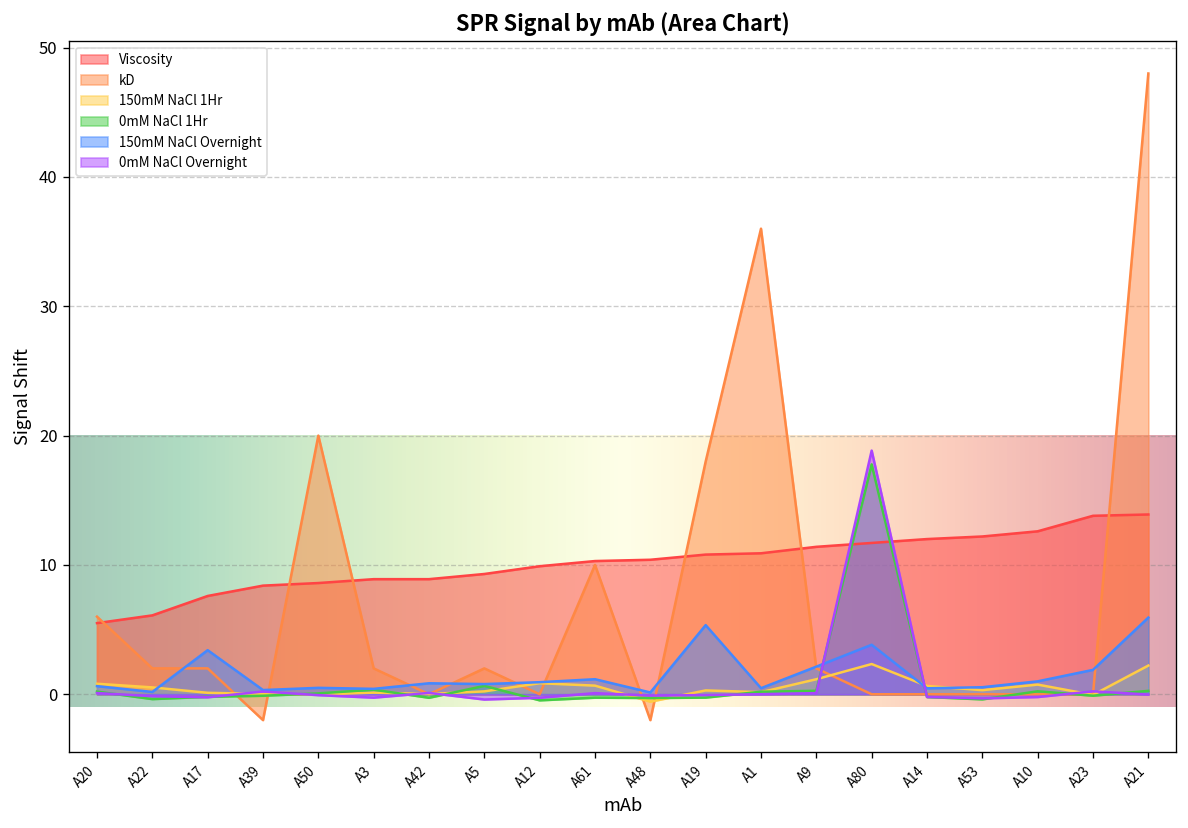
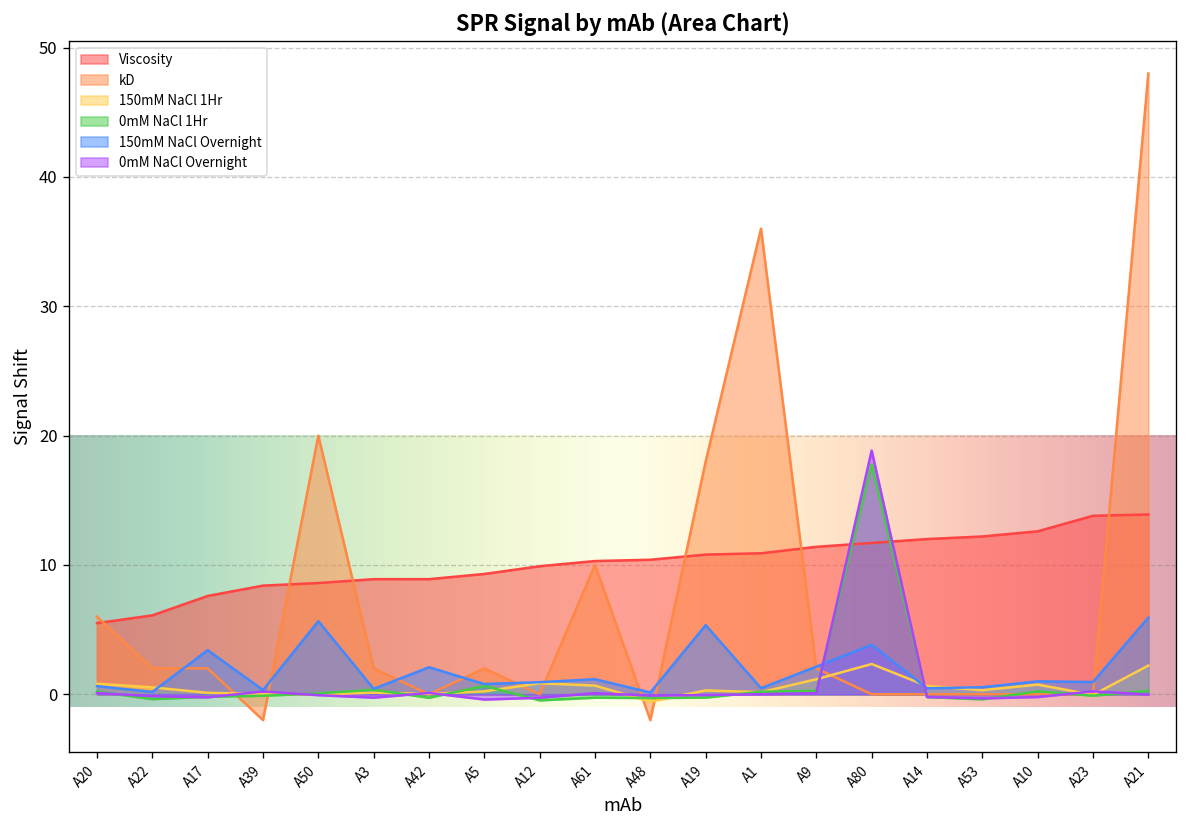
  {
    "150mM NaCl Overnight": {
      "A17": 3.4,
-     "A50": 0.5,
-     "A42": 0.8,
+     "A50": 5.6,
+     "A42": 2.1,
      "A61": 1.2,
      "A19": 5.3,
      "A1": 0.5,
      "A80": 3.8,
      "A10": 1.0,
-     "A23": 1.9,
+     "A23": 0.9,
      "A21": 5.9
    }
  }
